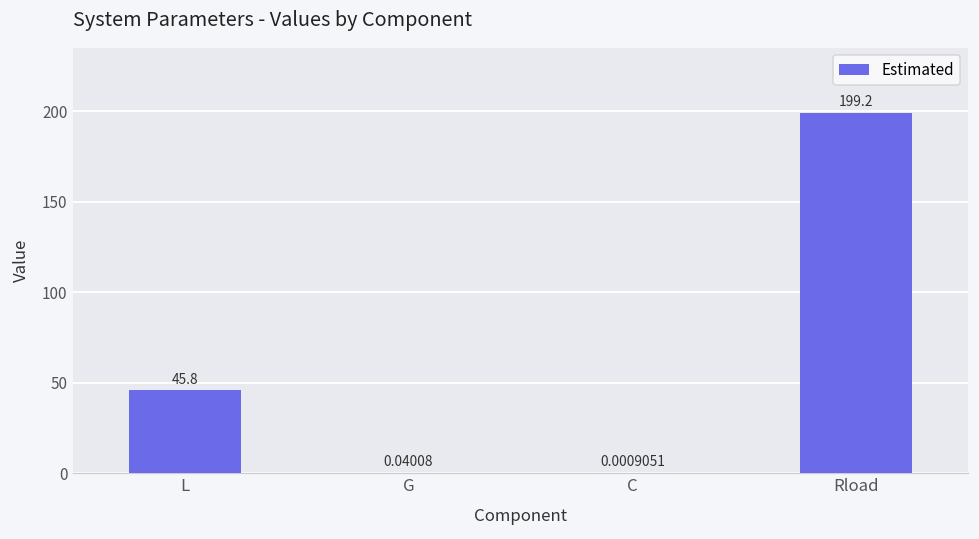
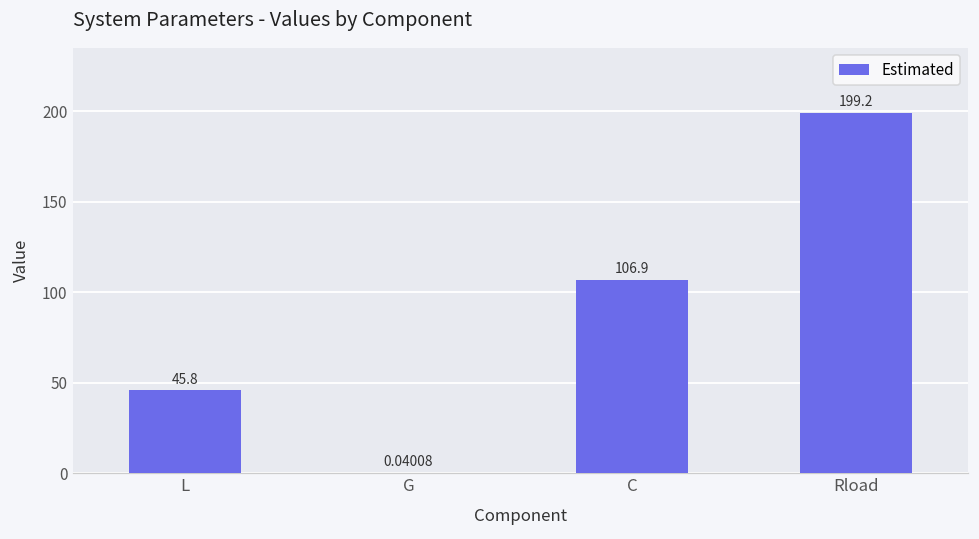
  {
    "L": 45.8,
    "G": 0.04008,
-   "C": 0.0009051,
+   "C": 106.9,
    "Rload": 199.2
  }
